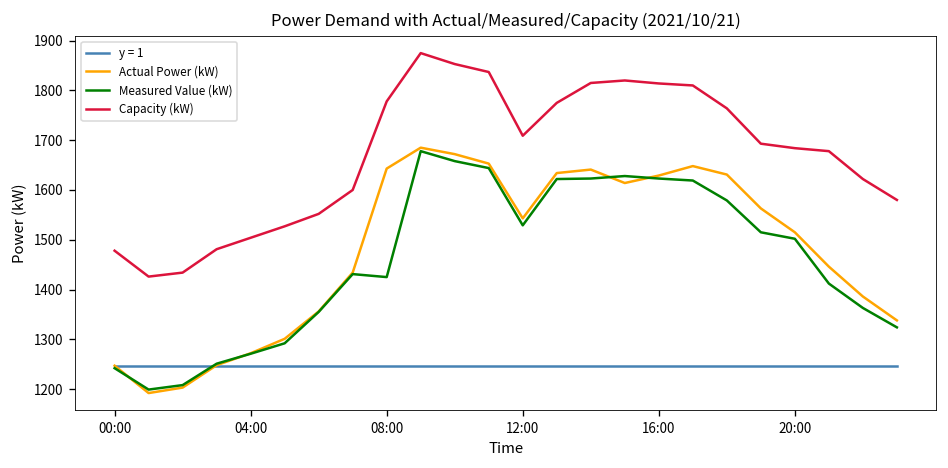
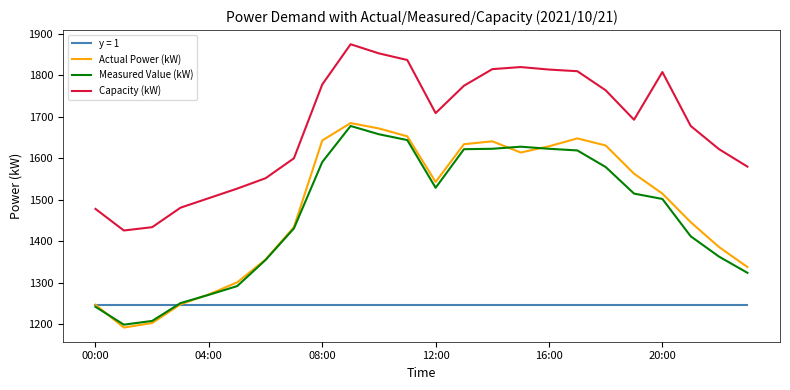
  {
    "y = 1": {
      "04:00": 1250,
      "08:00": 1250,
      "12:00": 1250,
      "16:00": 1250,
      "20:00": 1250
    },
    "Actual Power (kW)": {
      "08:00": 1640,
      "12:00": 1540,
      "20:00": 1520
    },
    "Measured Value (kW)": {
-     "08:00": 1430,
+     "08:00": 1590,
      "12:00": 1530,
      "20:00": 1500
    },
    "Capacity (kW)": {
      "00:00": 1480,
      "04:00": 1500,
      "08:00": 1780,
      "12:00": 1710,
      "16:00": 1810,
-     "20:00": 1680
+     "20:00": 1810
    }
  }
